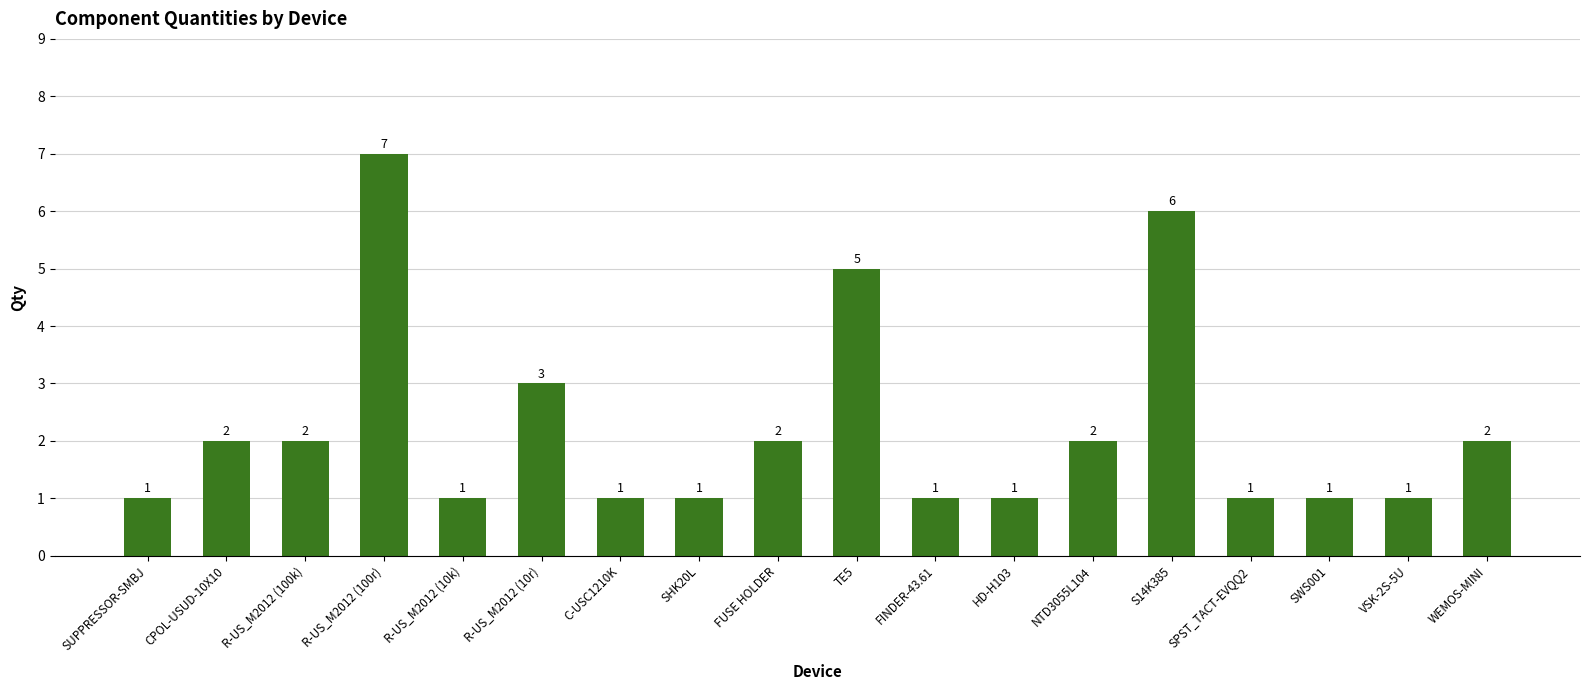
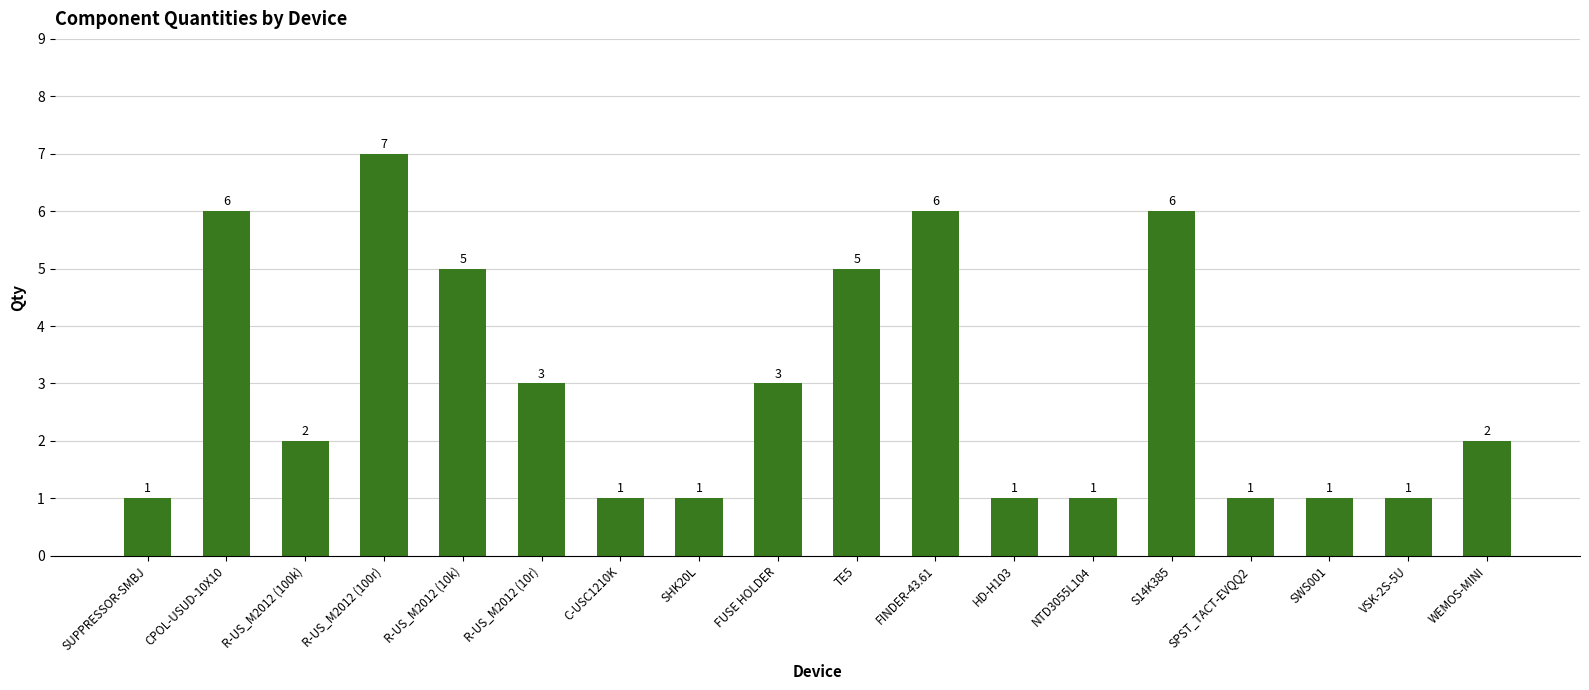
  {
    "SUPPRESSOR-SMBJ": 1,
-   "CPOL-USUD-10X10": 2,
+   "CPOL-USUD-10X10": 6,
    "R-US_M2012 (100k)": 2,
    "R-US_M2012 (100r)": 7,
-   "R-US_M2012 (10k)": 1,
+   "R-US_M2012 (10k)": 5,
    "R-US_M2012 (10r)": 3,
    "C-USC1210K": 1,
    "SHK20L": 1,
-   "FUSE HOLDER": 2,
+   "FUSE HOLDER": 3,
    "TE5": 5,
-   "FINDER-43.61": 1,
+   "FINDER-43.61": 6,
    "HD-H103": 1,
-   "NTD3055L104": 2,
+   "NTD3055L104": 1,
    "S14K385": 6,
    "SPST_TACT-EVQQ2": 1,
    "SWS001": 1,
    "VSK-2S-5U": 1,
    "WEMOS-MINI": 2
  }
